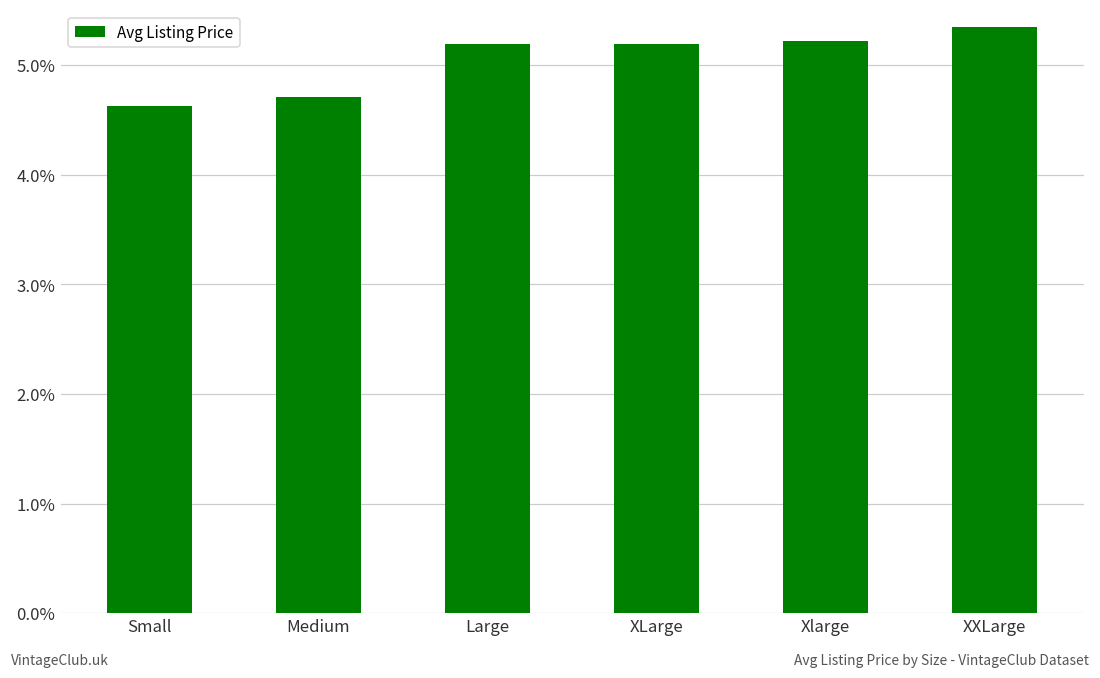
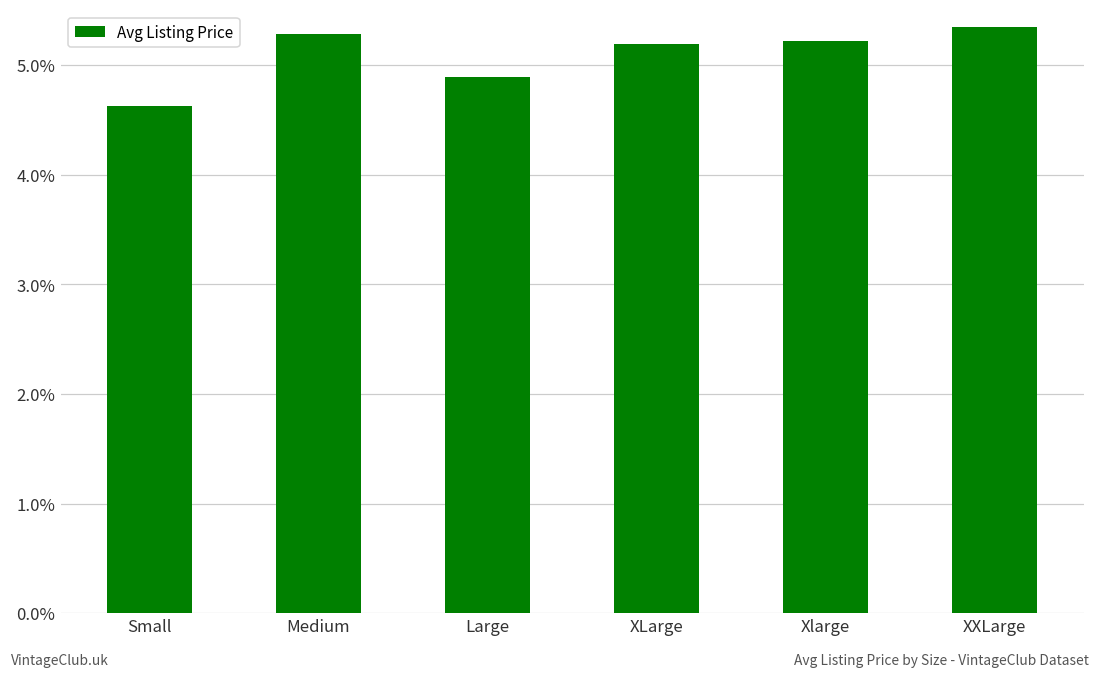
  {
    "Small": "4.6%",
-   "Medium": "4.7%",
-   "Large": "5.2%",
+   "Medium": "5.3%",
+   "Large": "4.9%",
    "XLarge": "5.2%",
    "Xlarge": "5.2%",
    "XXLarge": "5.4%"
  }
